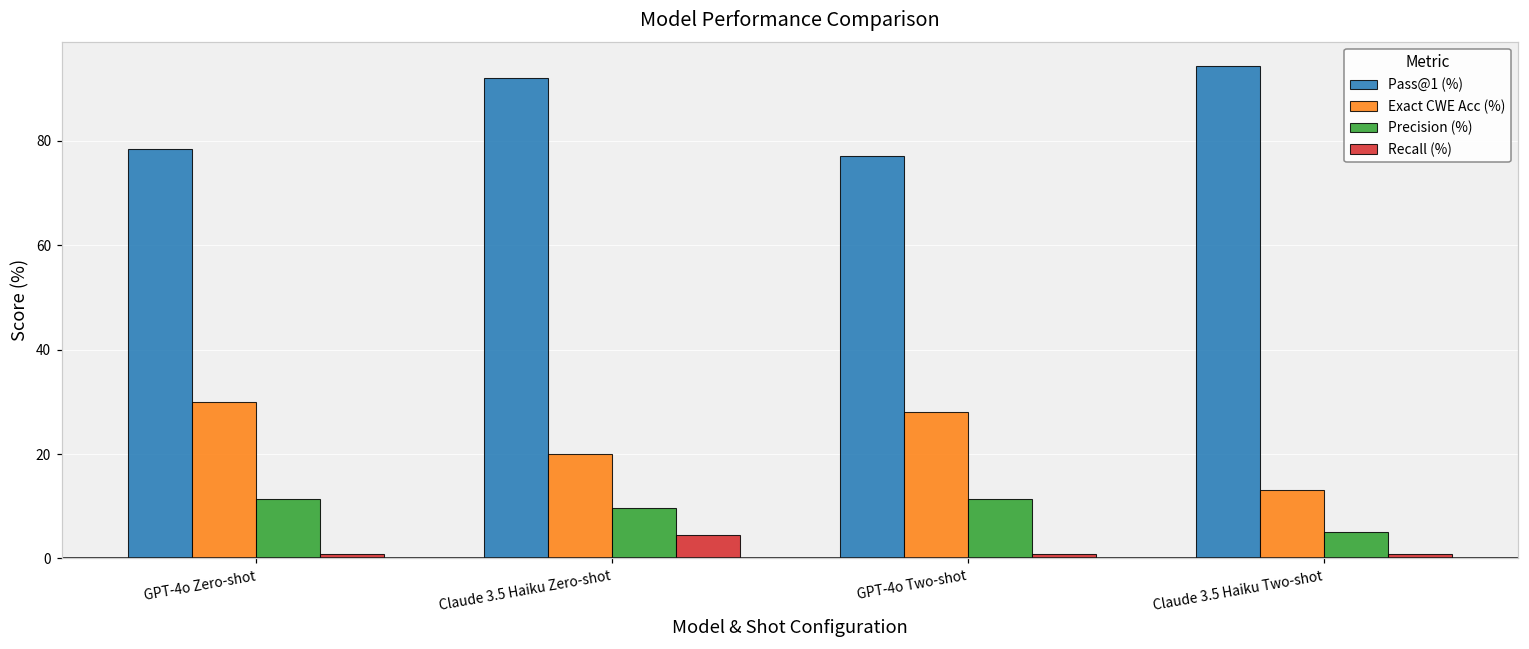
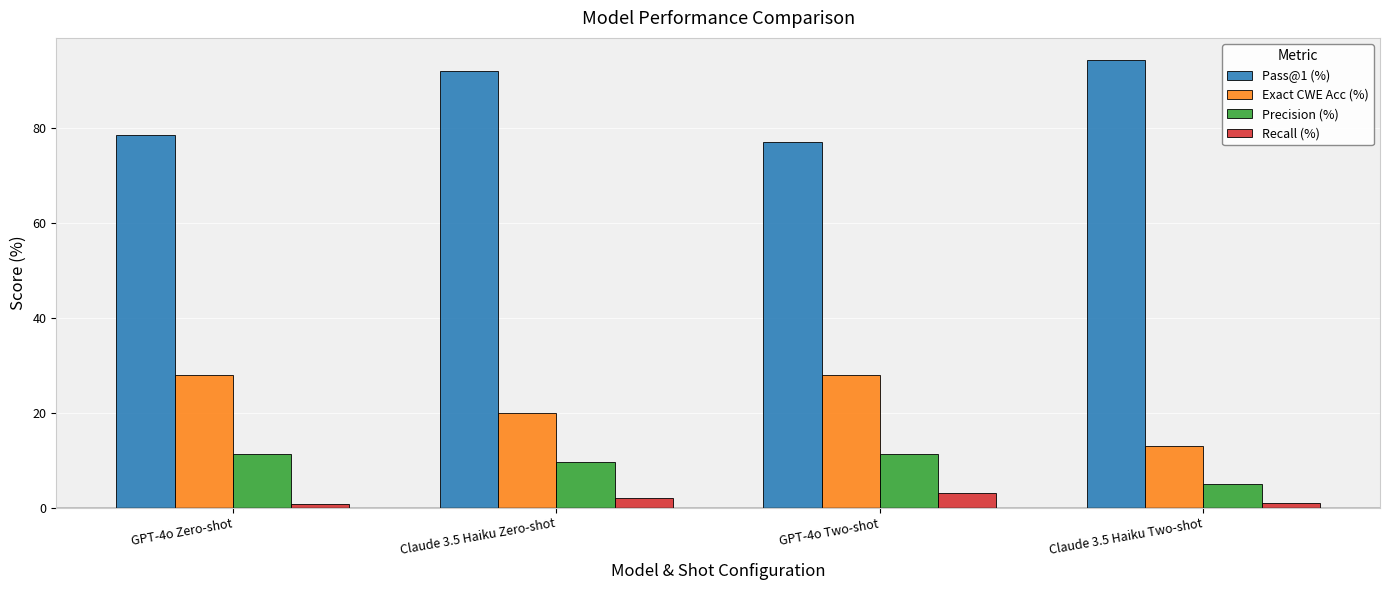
  {
    "Pass@1 (%)": {
      "GPT-4o Zero-shot": 79,
      "Claude 3.5 Haiku Zero-shot": 92,
      "GPT-4o Two-shot": 77,
      "Claude 3.5 Haiku Two-shot": 94
    },
    "Exact CWE Acc (%)": {
-     "GPT-4o Zero-shot": 30,
+     "GPT-4o Zero-shot": 28,
      "Claude 3.5 Haiku Zero-shot": 20,
      "GPT-4o Two-shot": 28,
      "Claude 3.5 Haiku Two-shot": 13
    },
    "Precision (%)": {
      "GPT-4o Zero-shot": 11,
      "Claude 3.5 Haiku Zero-shot": 10,
      "GPT-4o Two-shot": 11,
      "Claude 3.5 Haiku Two-shot": 5
    },
    "Recall (%)": {
      "GPT-4o Zero-shot": 1,
-     "Claude 3.5 Haiku Zero-shot": 5,
-     "GPT-4o Two-shot": 1,
+     "Claude 3.5 Haiku Zero-shot": 2,
+     "GPT-4o Two-shot": 3,
      "Claude 3.5 Haiku Two-shot": 1
    }
  }
